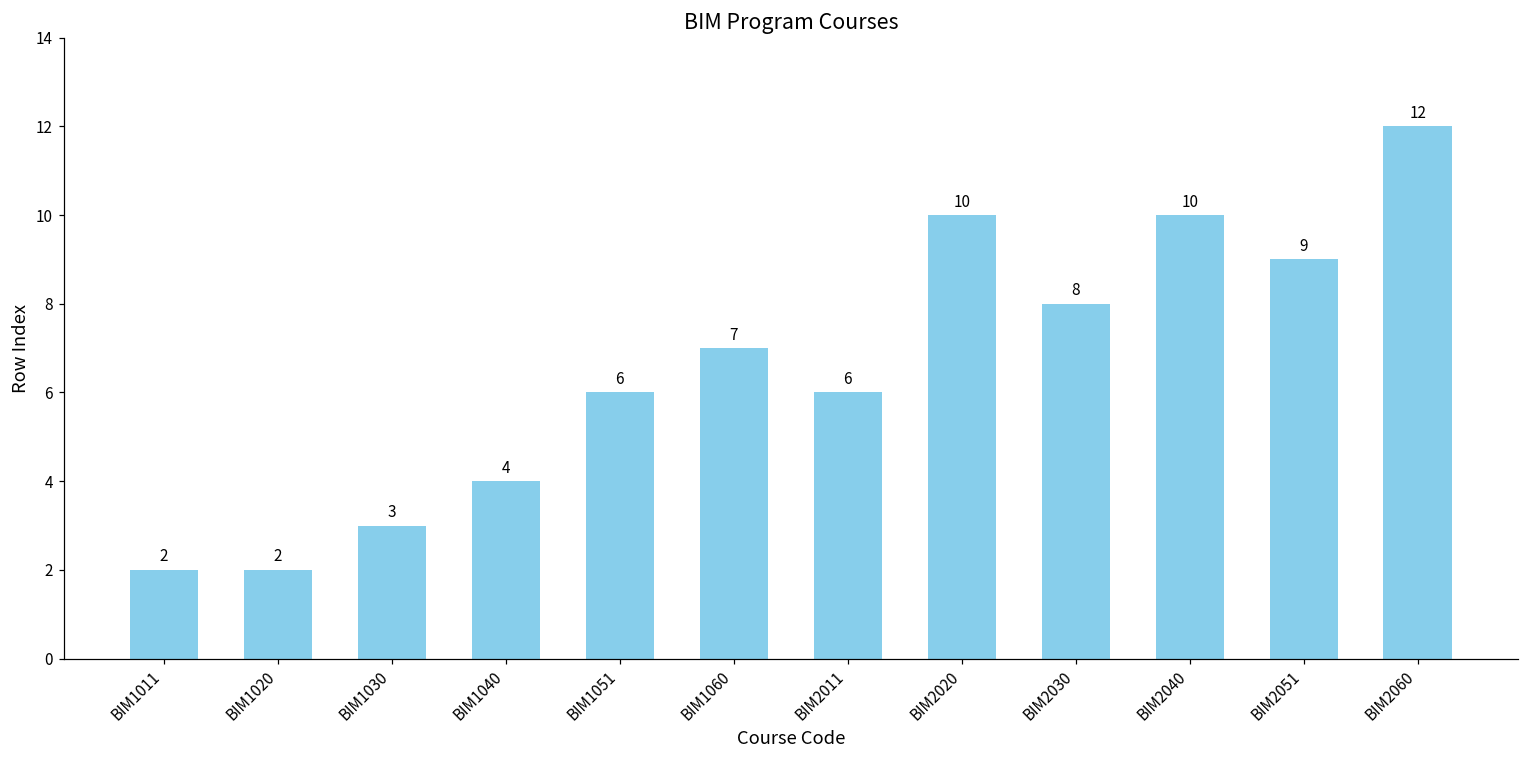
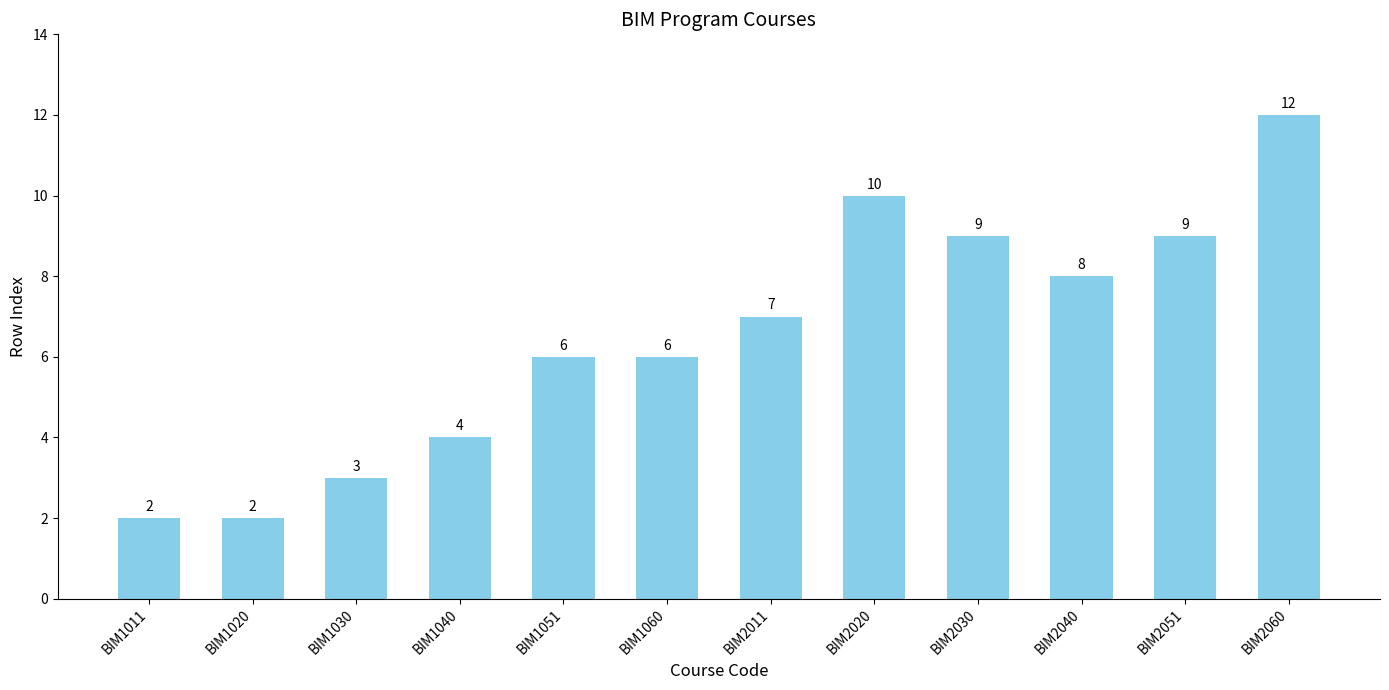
  {
    "BIM1011": 2,
    "BIM1020": 2,
    "BIM1030": 3,
    "BIM1040": 4,
    "BIM1051": 6,
-   "BIM1060": 7,
-   "BIM2011": 6,
+   "BIM1060": 6,
+   "BIM2011": 7,
    "BIM2020": 10,
-   "BIM2030": 8,
-   "BIM2040": 10,
+   "BIM2030": 9,
+   "BIM2040": 8,
    "BIM2051": 9,
    "BIM2060": 12
  }
